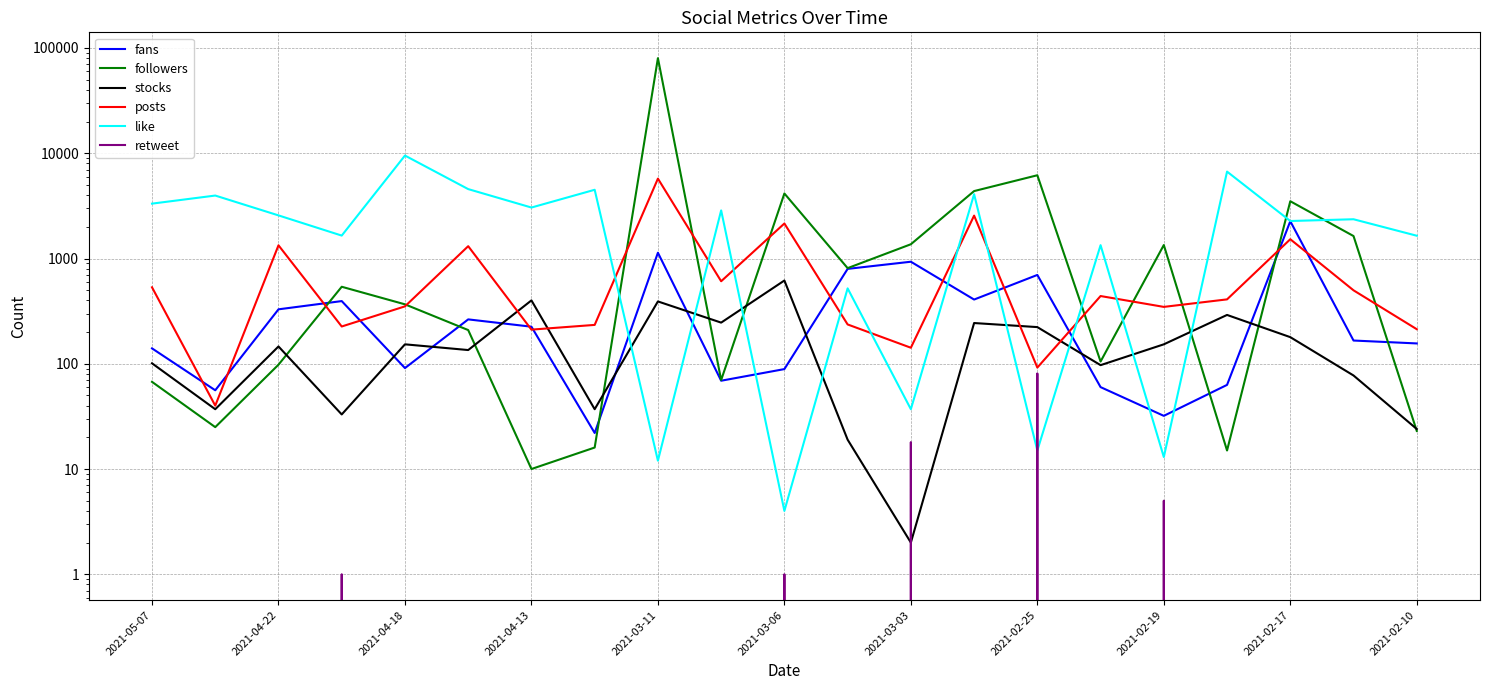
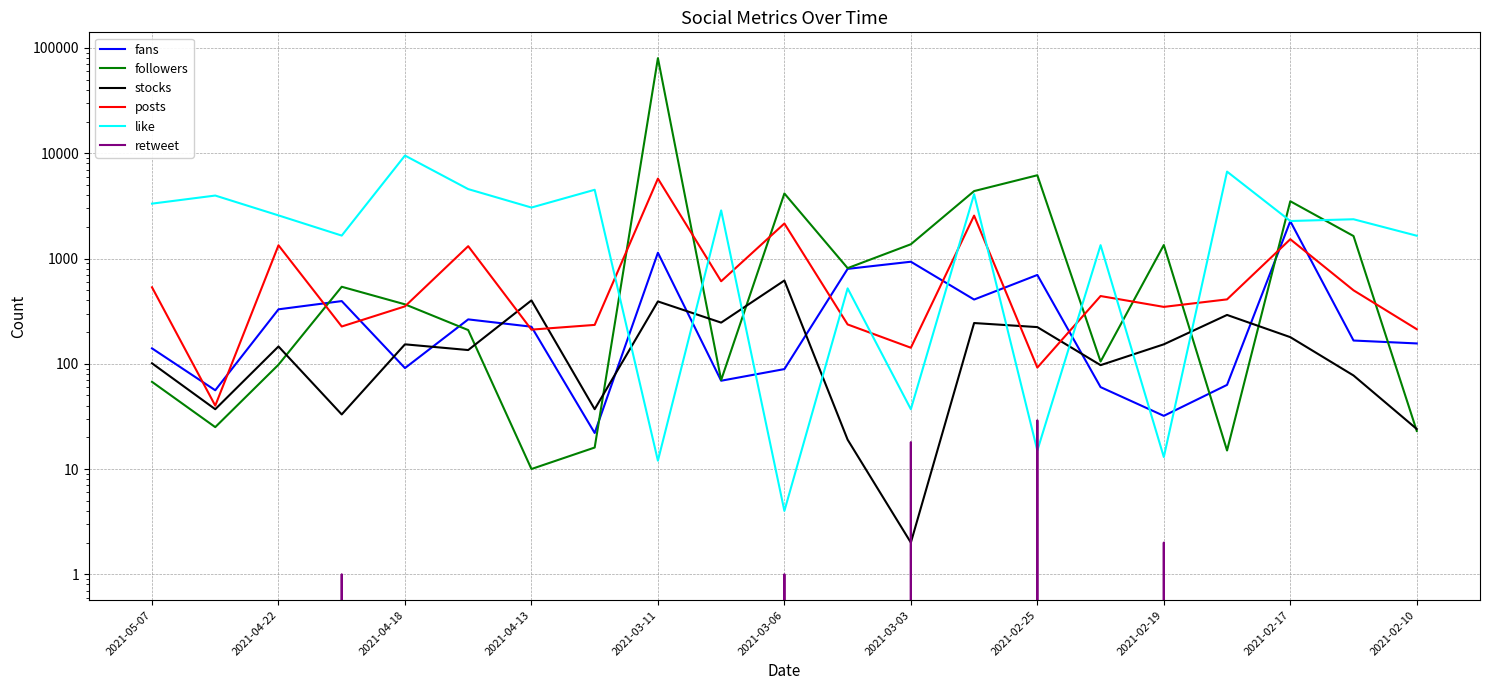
  {
    "fans": {
      "2021-05-07": 140,
      "2021-04-22": 330,
      "2021-04-18": 90,
      "2021-04-13": 230,
      "2021-03-11": 1100,
      "2021-03-06": 90,
      "2021-03-03": 900,
      "2021-02-25": 700,
      "2021-02-19": 32,
      "2021-02-10": 160
    },
    "followers": {
      "2021-05-07": 70,
      "2021-04-22": 100,
      "2021-04-13": 10,
      "2021-03-11": 80000,
      "2021-03-06": 4100,
      "2021-03-03": 1400,
      "2021-02-25": 6000,
      "2021-02-19": 1300,
      "2021-02-17": 3500
    },
    "stocks": {
      "2021-05-07": 100,
      "2021-04-22": 150,
      "2021-04-18": 150,
      "2021-04-13": 400,
      "2021-03-11": 390,
      "2021-03-06": 600,
      "2021-03-03": 2,
      "2021-02-25": 220,
      "2021-02-19": 150,
      "2021-02-17": 180
    },
    "posts": {
      "2021-05-07": 500,
      "2021-04-22": 1300,
      "2021-04-13": 210,
      "2021-03-11": 6000,
      "2021-03-06": 2200,
      "2021-03-03": 140,
      "2021-02-25": 90,
      "2021-02-19": 350,
      "2021-02-17": 1500,
      "2021-02-10": 210
    },
    "like": {
      "2021-05-07": 3300,
      "2021-04-22": 2600,
      "2021-04-18": 10000,
      "2021-04-13": 3100,
      "2021-03-11": 12,
      "2021-03-06": 4,
      "2021-03-03": 37,
      "2021-02-25": 15,
      "2021-02-19": 13,
      "2021-02-10": 1600
    },
    "retweet": {
      "2021-03-06": 1,
      "2021-03-03": 18,
-     "2021-02-25": 80,
-     "2021-02-19": 5
+     "2021-02-25": 29,
+     "2021-02-19": 2
    }
  }
